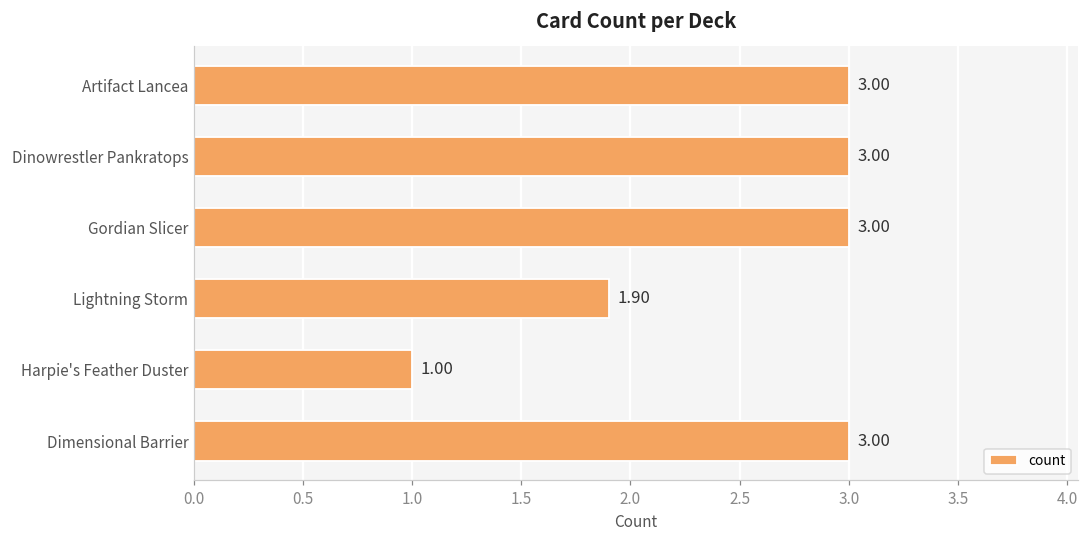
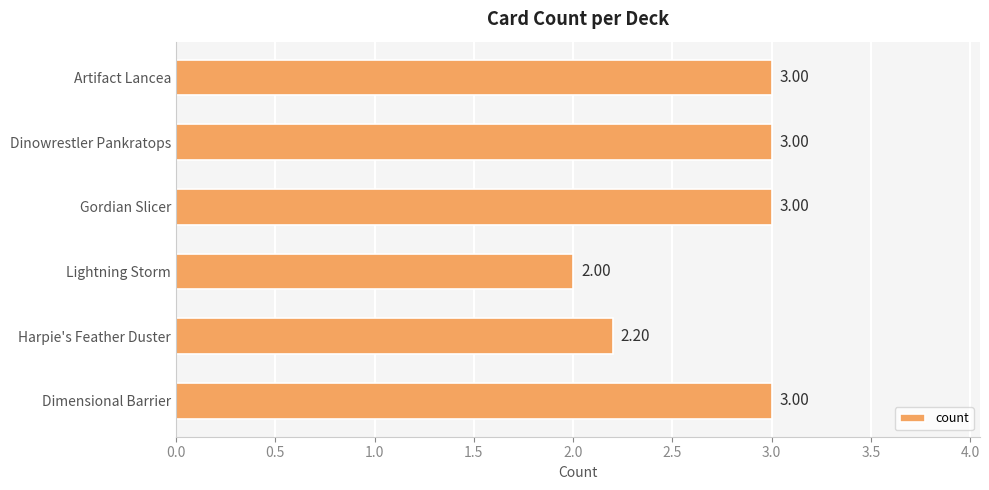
  {
    "Artifact Lancea": 3.00,
    "Dinowrestler Pankratops": 3.00,
    "Gordian Slicer": 3.00,
-   "Lightning Storm": 1.90,
-   "Harpie's Feather Duster": 1.00,
+   "Lightning Storm": 2.00,
+   "Harpie's Feather Duster": 2.20,
    "Dimensional Barrier": 3.00
  }
